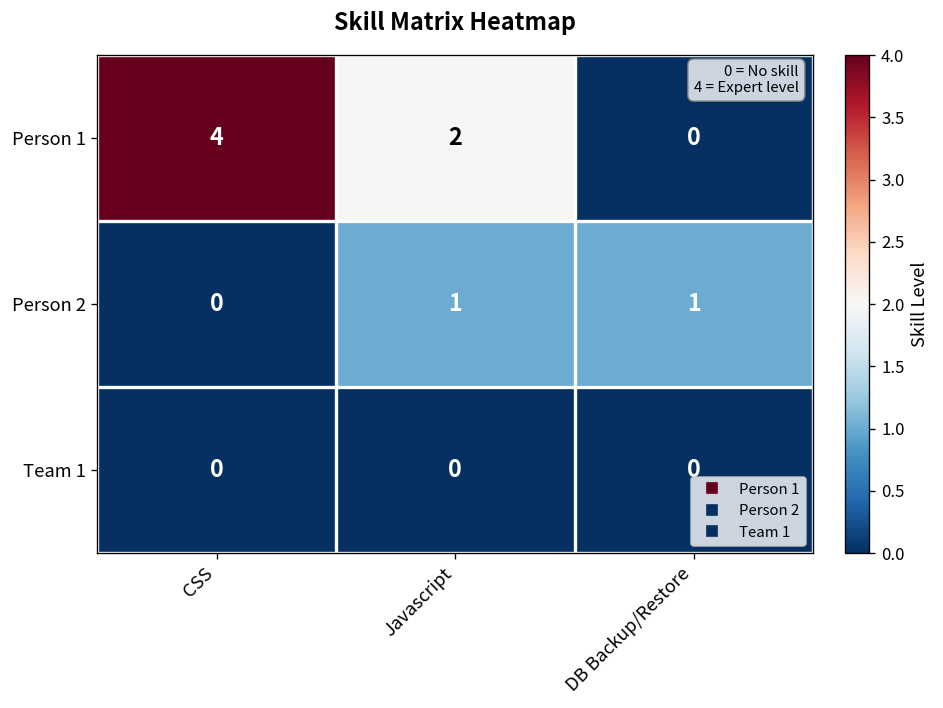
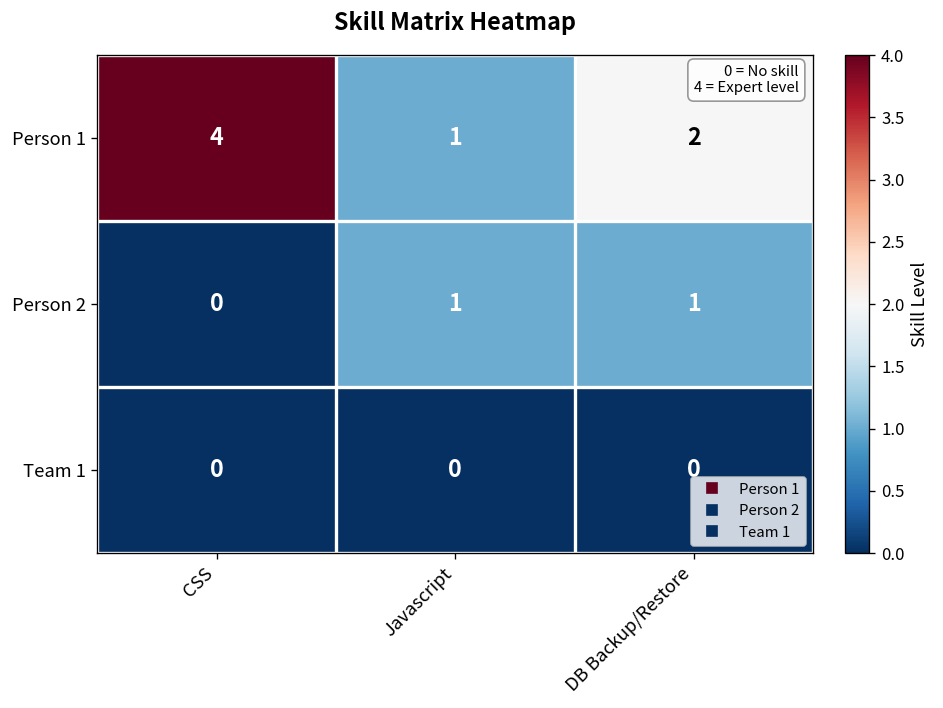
  {
    "Person 1": {
      "CSS": 4,
-     "Javascript": 2,
-     "DB Backup/Restore": 0
+     "Javascript": 1,
+     "DB Backup/Restore": 2
    },
    "Person 2": {
      "CSS": 0,
      "Javascript": 1,
      "DB Backup/Restore": 1
    },
    "Team 1": {
      "CSS": 0,
      "Javascript": 0
    }
  }
